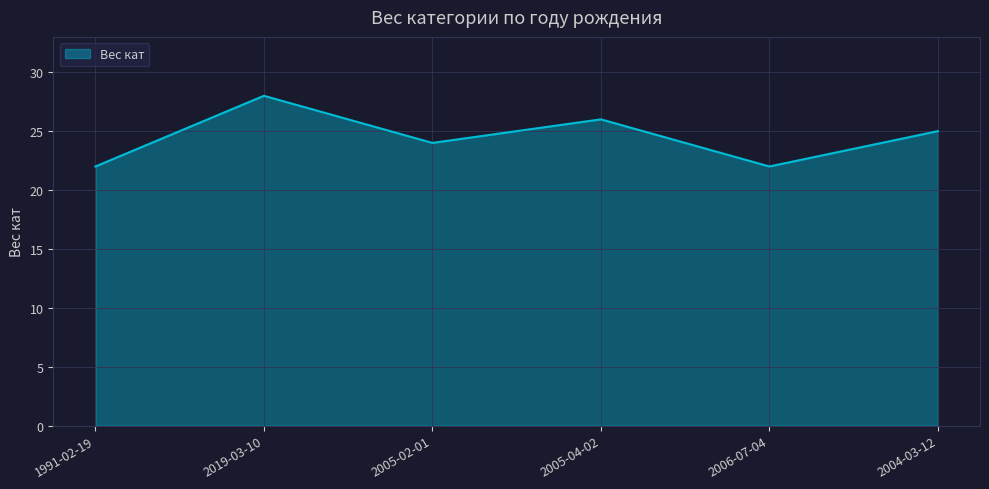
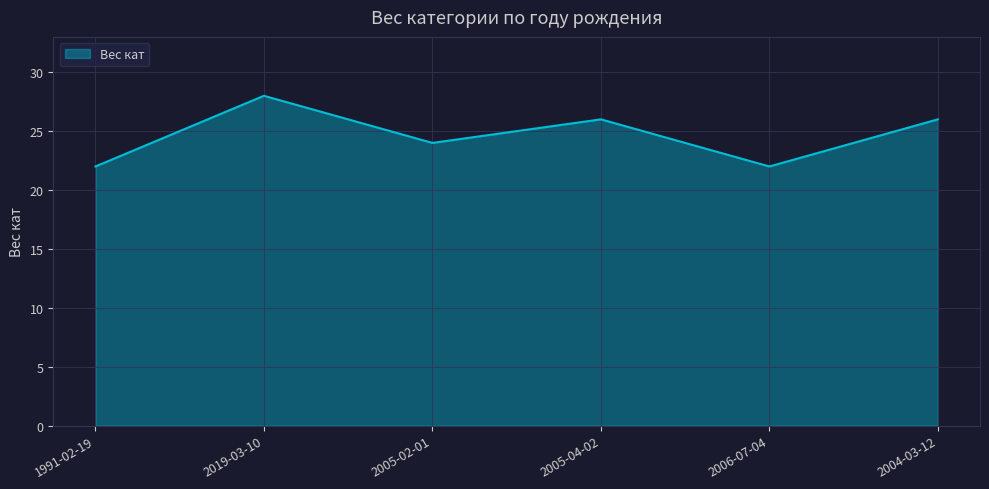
  {
    "1991-02-19": 22,
    "2019-03-10": 28,
    "2005-02-01": 24,
    "2005-04-02": 26,
    "2006-07-04": 22,
-   "2004-03-12": 25
+   "2004-03-12": 26
  }
